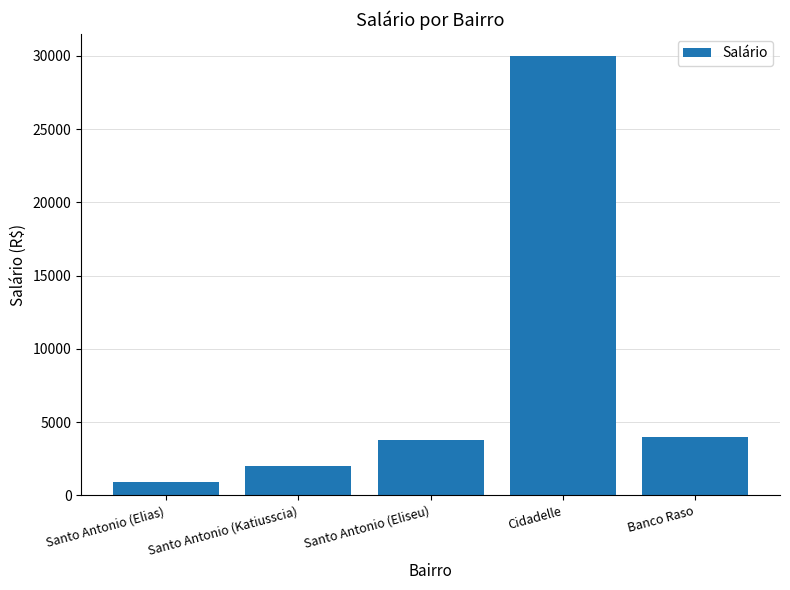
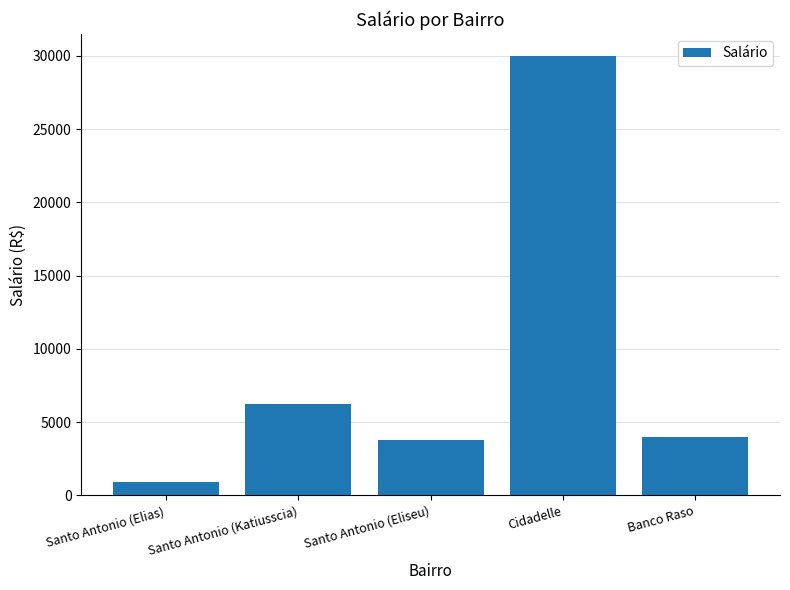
  {
    "Santo Antonio (Elias)": 900,
-   "Santo Antonio (Katiusscia)": 2000,
+   "Santo Antonio (Katiusscia)": 6300,
    "Santo Antonio (Eliseu)": 3800,
    "Cidadelle": 30000,
    "Banco Raso": 4000
  }
